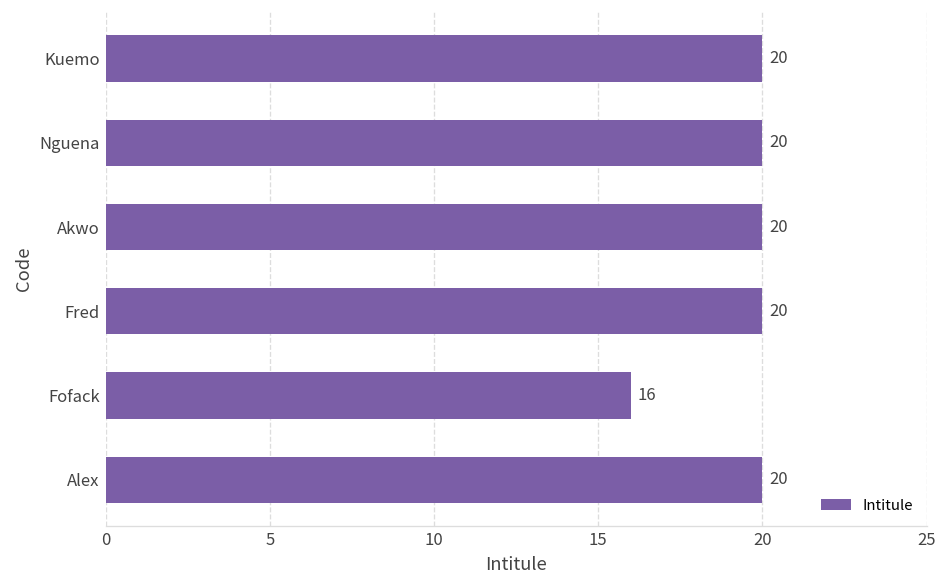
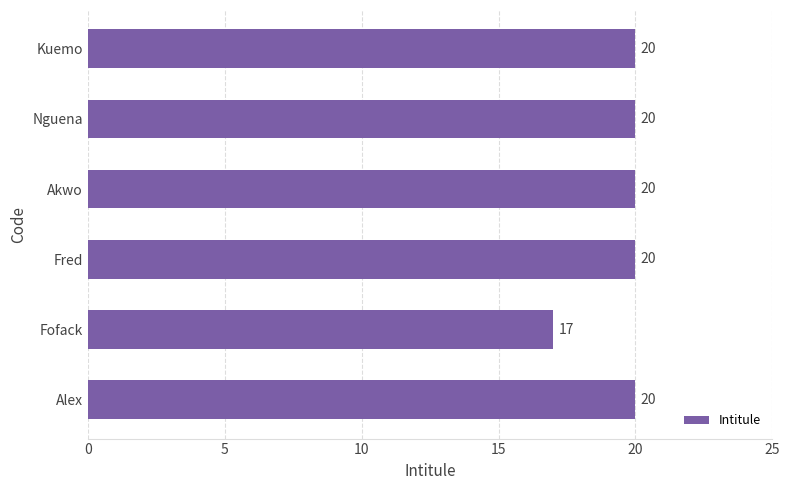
  {
    "Kuemo": 20,
    "Nguena": 20,
    "Akwo": 20,
    "Fred": 20,
-   "Fofack": 16,
+   "Fofack": 17,
    "Alex": 20
  }
